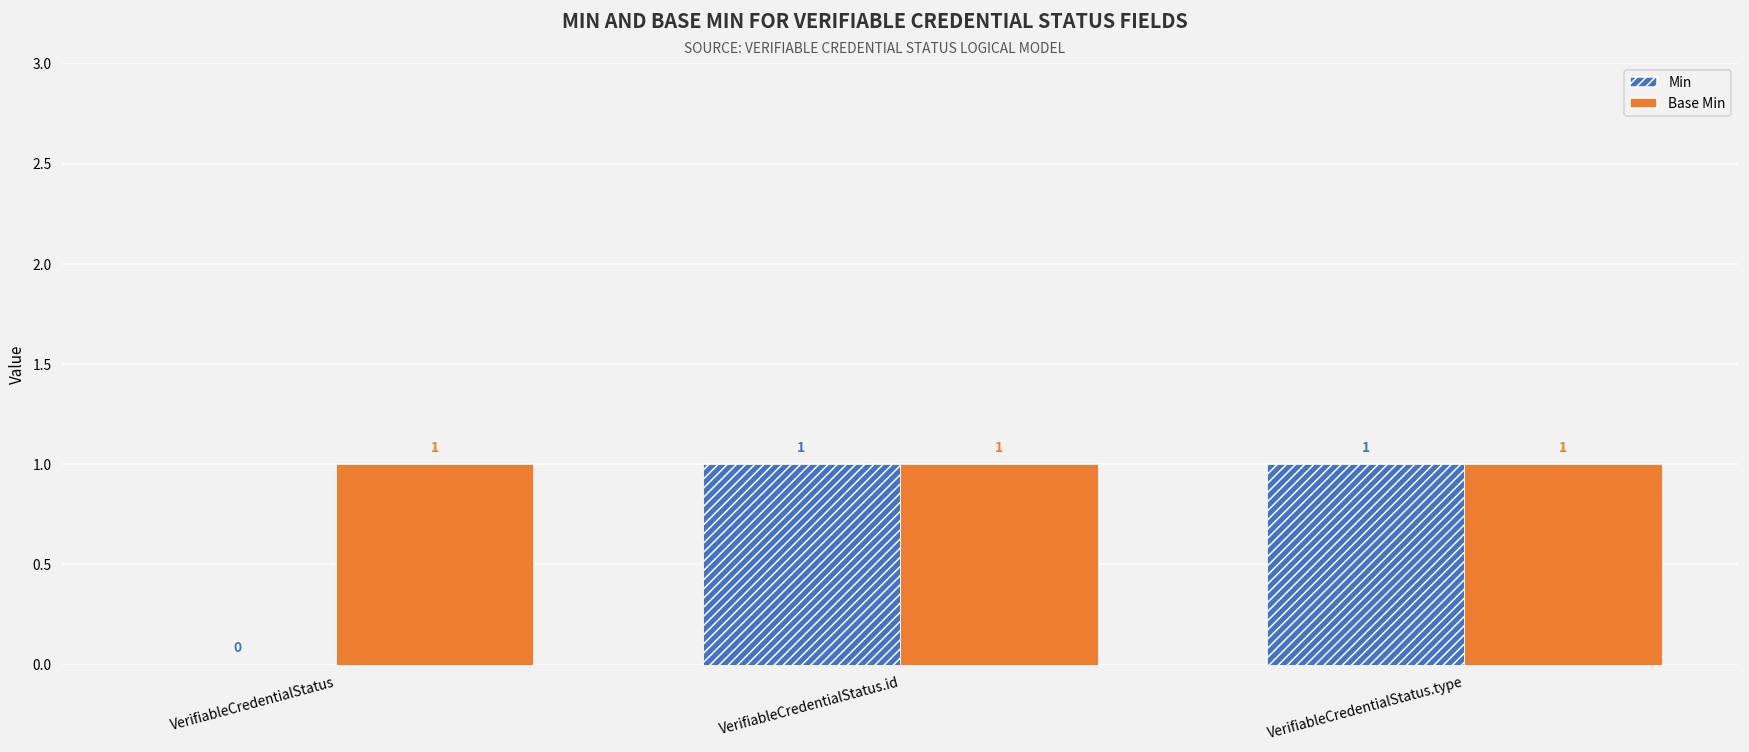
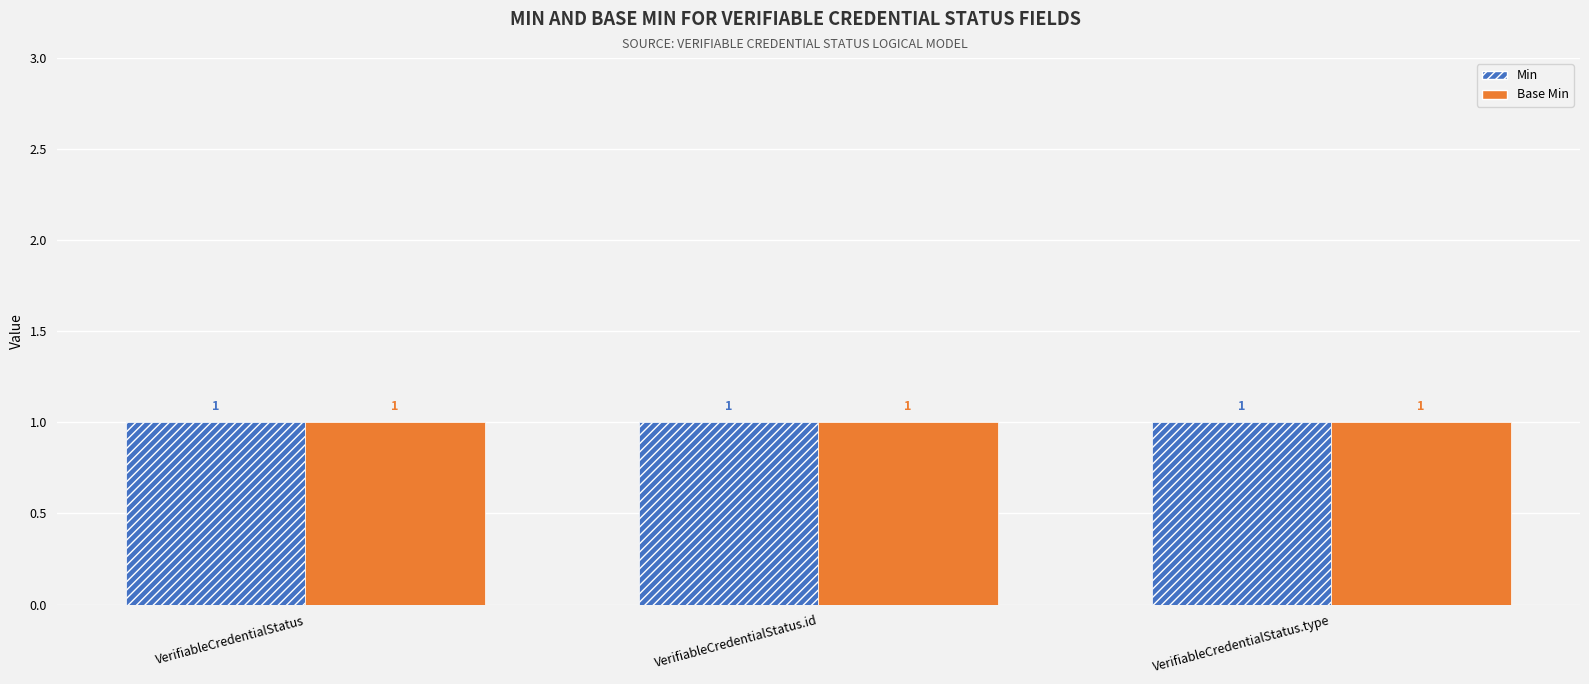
  {
    "Min": {
-     "VerifiableCredentialStatus": 0,
+     "VerifiableCredentialStatus": 1,
      "VerifiableCredentialStatus.id": 1,
      "VerifiableCredentialStatus.type": 1
    },
    "Base Min": {
      "VerifiableCredentialStatus": 1,
      "VerifiableCredentialStatus.id": 1,
      "VerifiableCredentialStatus.type": 1
    }
  }
